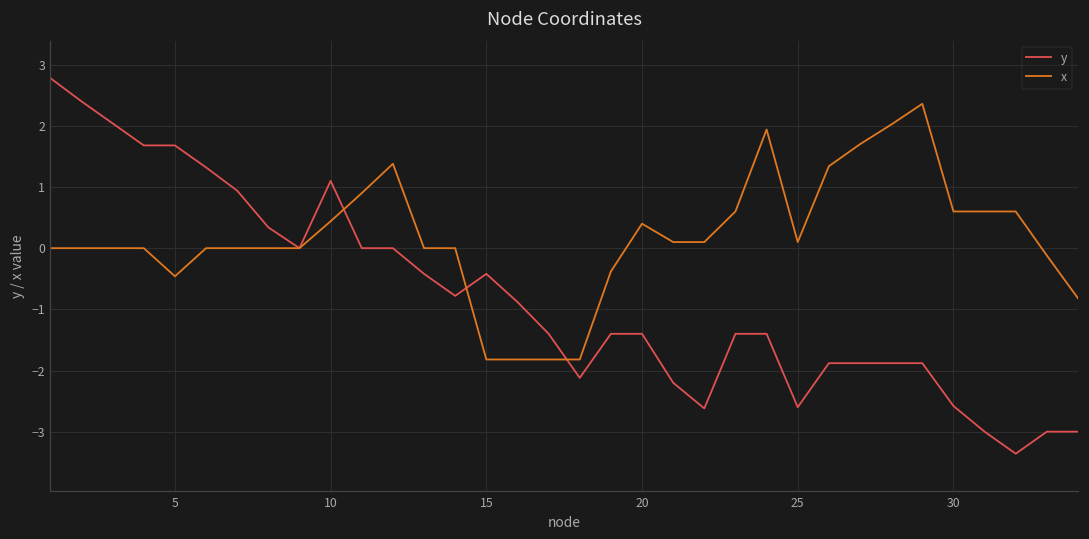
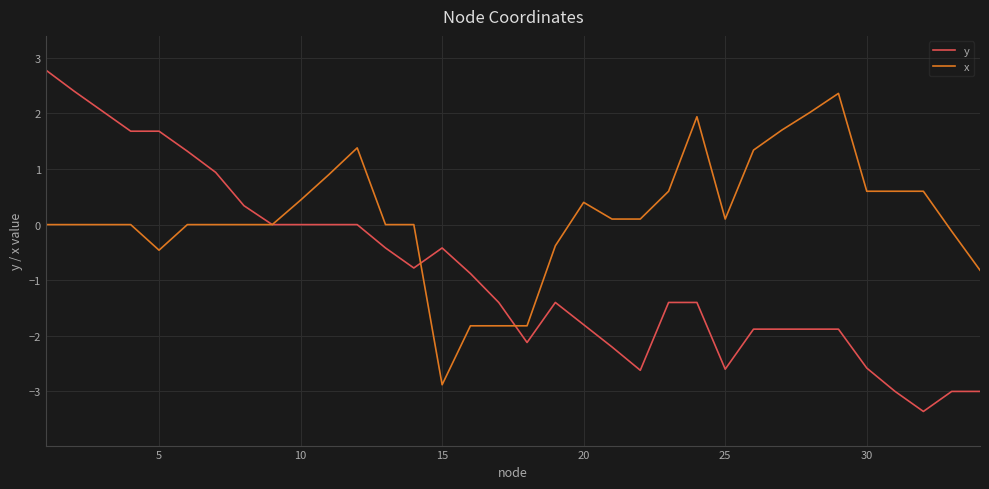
  {
    "y": {
      "5": 1.7,
-     "10": 1.1,
+     "10": 0.0,
      "15": -0.4,
-     "20": -1.4,
+     "20": -1.8,
      "25": -2.6,
      "30": -2.6
    },
    "x": {
      "5": -0.5,
      "10": 0.4,
-     "15": -1.8,
+     "15": -2.9,
      "20": 0.4,
      "25": 0.1,
      "30": 0.6
    }
  }
